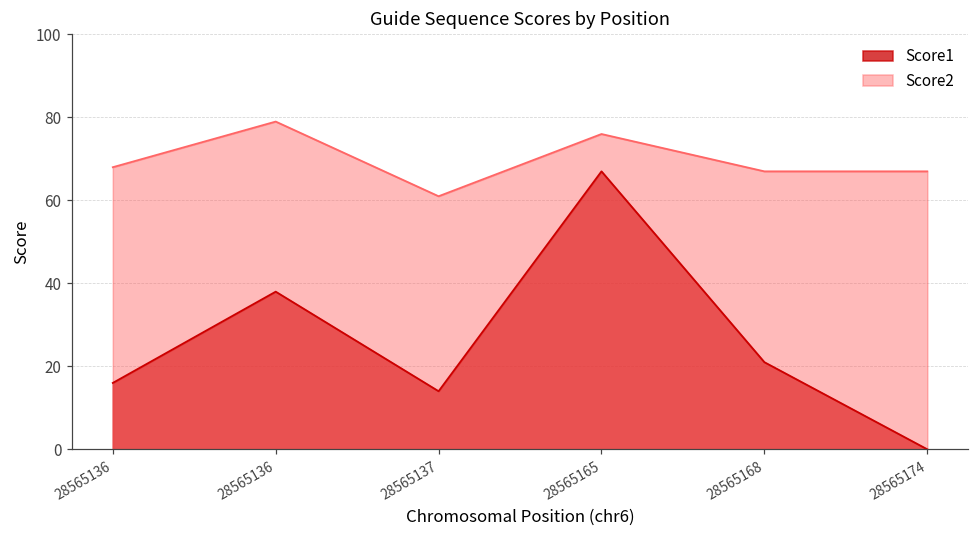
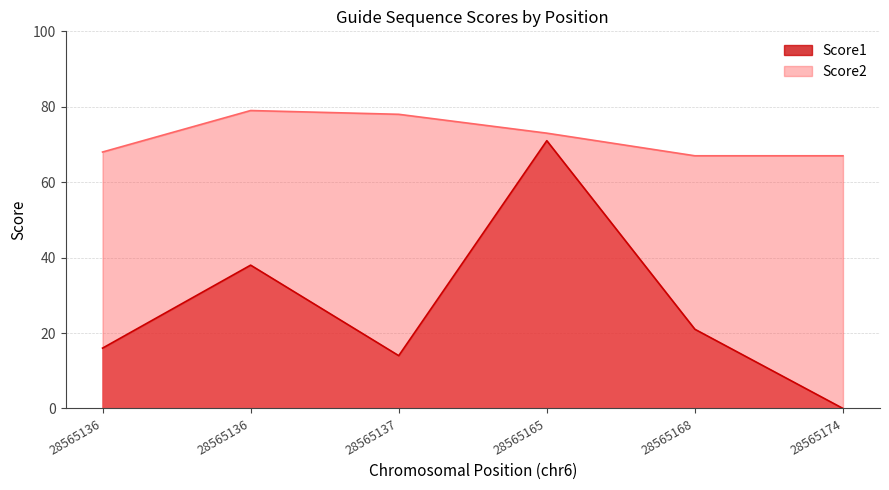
  {
    "Score1": {
      "28565137": 14,
-     "28565165": 67,
+     "28565165": 71,
      "28565168": 21,
      "28565174": 0
    },
    "Score2": {
-     "28565137": 61,
-     "28565165": 76,
+     "28565137": 78,
+     "28565165": 73,
      "28565168": 67,
      "28565174": 67
    }
  }
